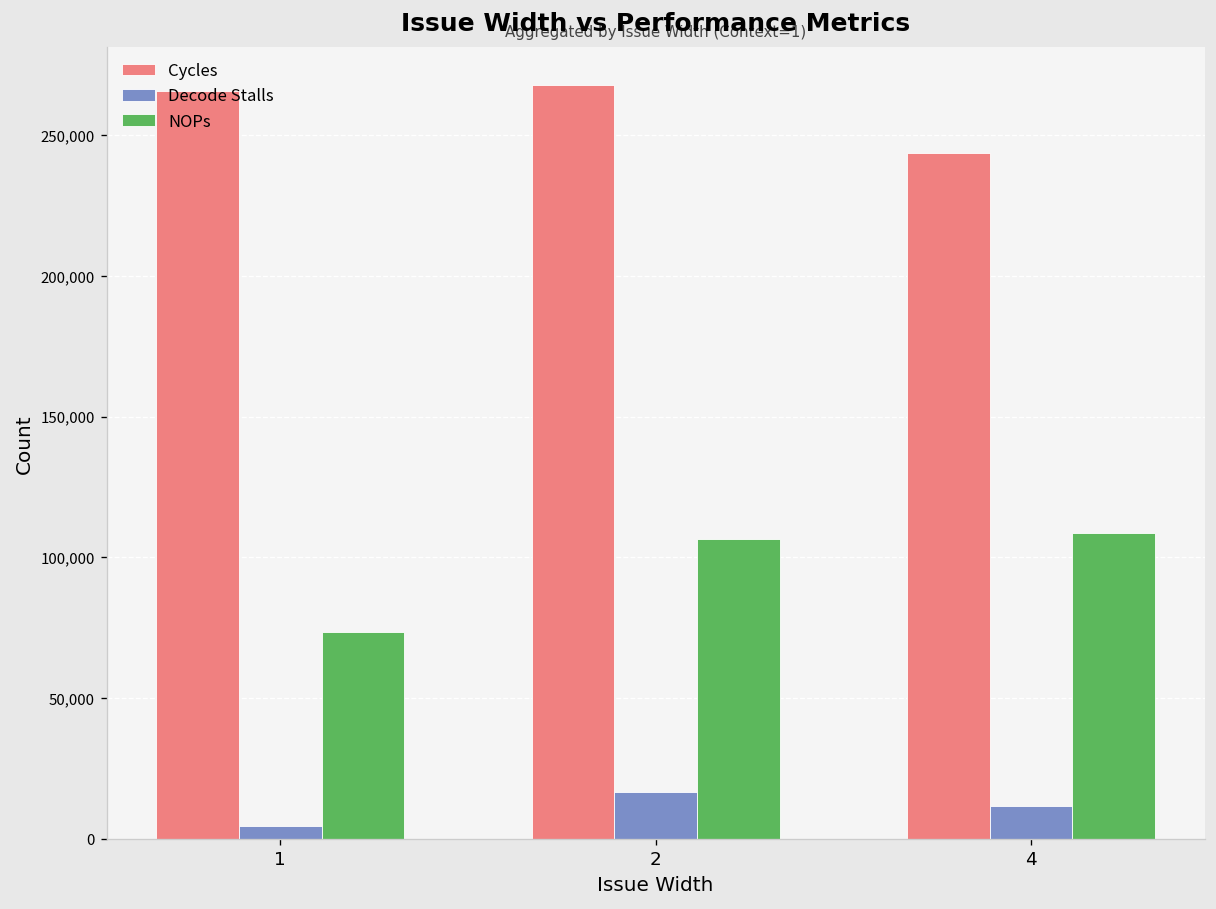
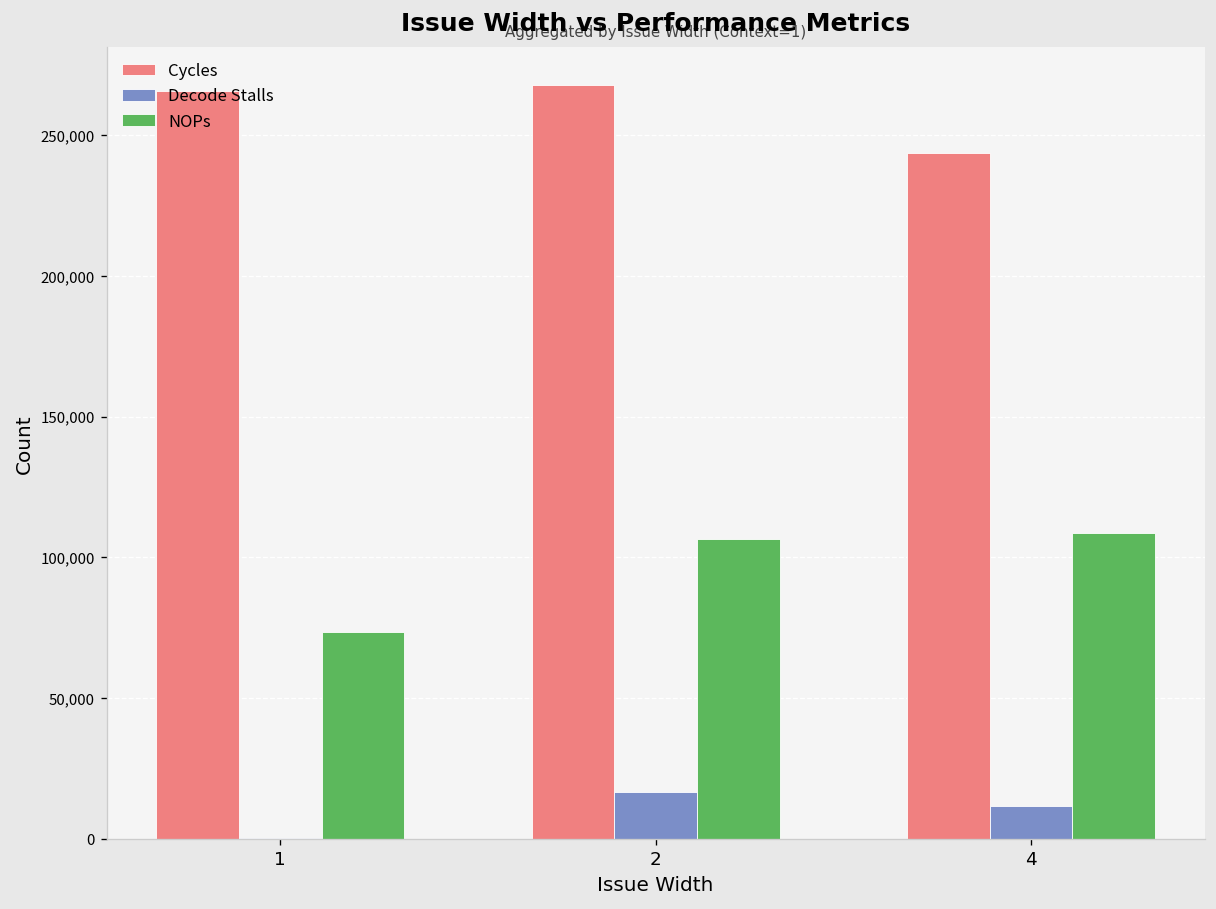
  {
    "Cycles": {
      "1": "265,000",
      "2": "268,000",
      "4": "244,000"
    },
    "Decode Stalls": {
-     "1": "4,000",
+     "1": "0",
      "2": "17,000",
      "4": "12,000"
    },
    "NOPs": {
      "1": "74,000",
      "2": "107,000",
      "4": "109,000"
    }
  }
